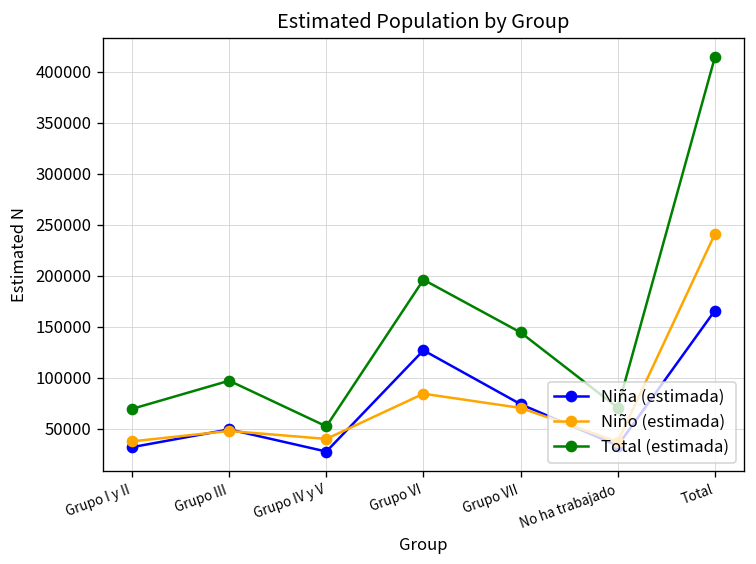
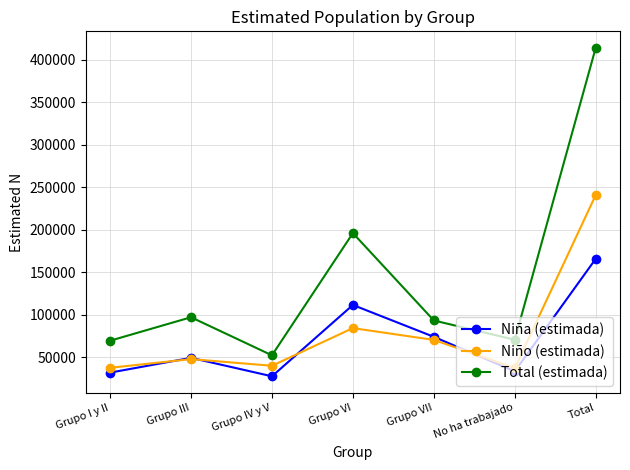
  {
    "Niña (estimada)": {
      "Grupo I y II": 30000,
      "Grupo IV y V": 30000,
-     "Grupo VI": 130000,
+     "Grupo VI": 110000,
      "Grupo VII": 70000,
      "Total": 170000
    },
    "Niño (estimada)": {
      "Grupo I y II": 40000,
      "Grupo IV y V": 40000,
      "Grupo VI": 80000,
      "Grupo VII": 70000,
      "Total": 240000
    },
    "Total (estimada)": {
      "Grupo I y II": 70000,
      "Grupo III": 100000,
      "Grupo IV y V": 50000,
      "Grupo VI": 200000,
-     "Grupo VII": 140000,
+     "Grupo VII": 90000,
      "Total": 410000
    }
  }
